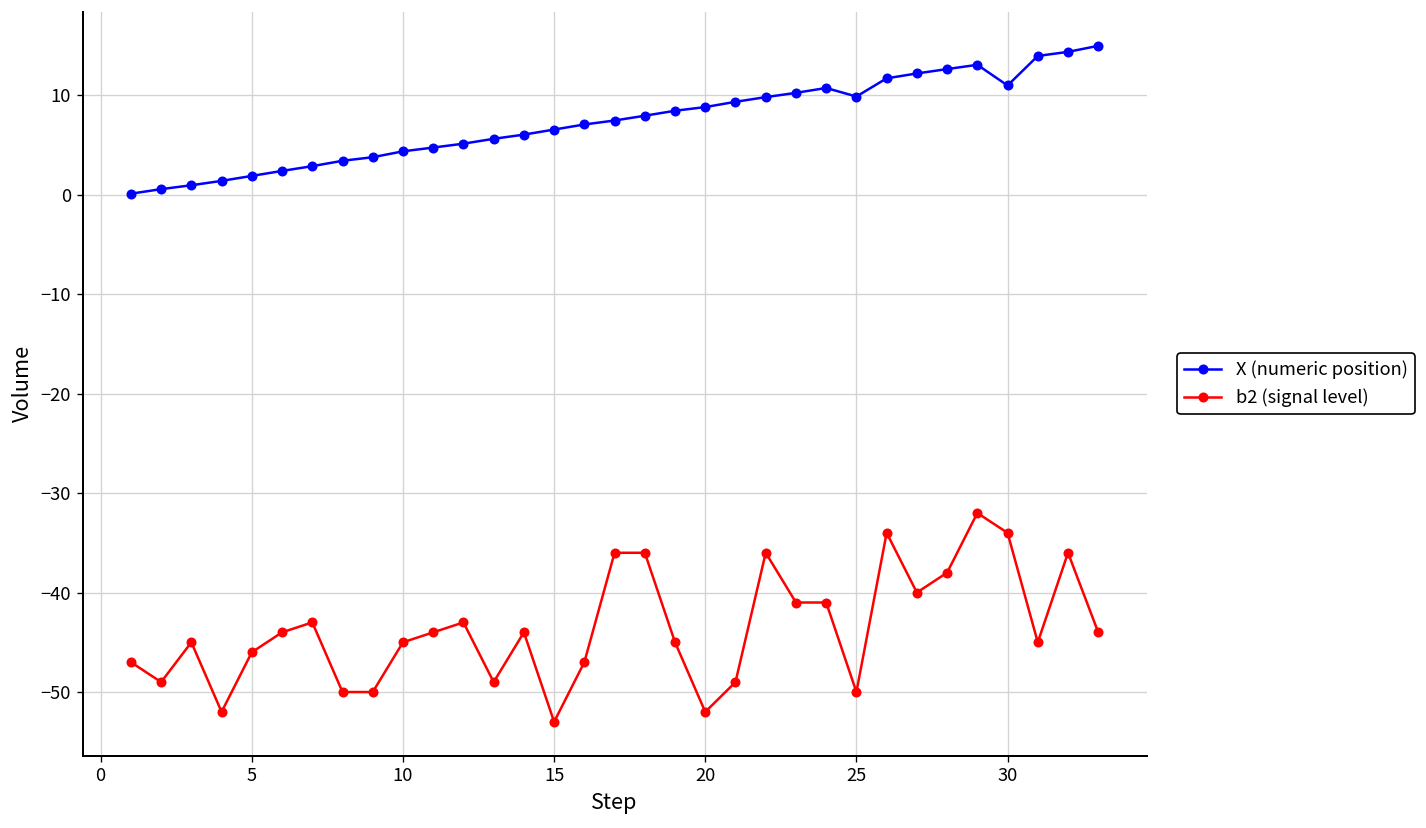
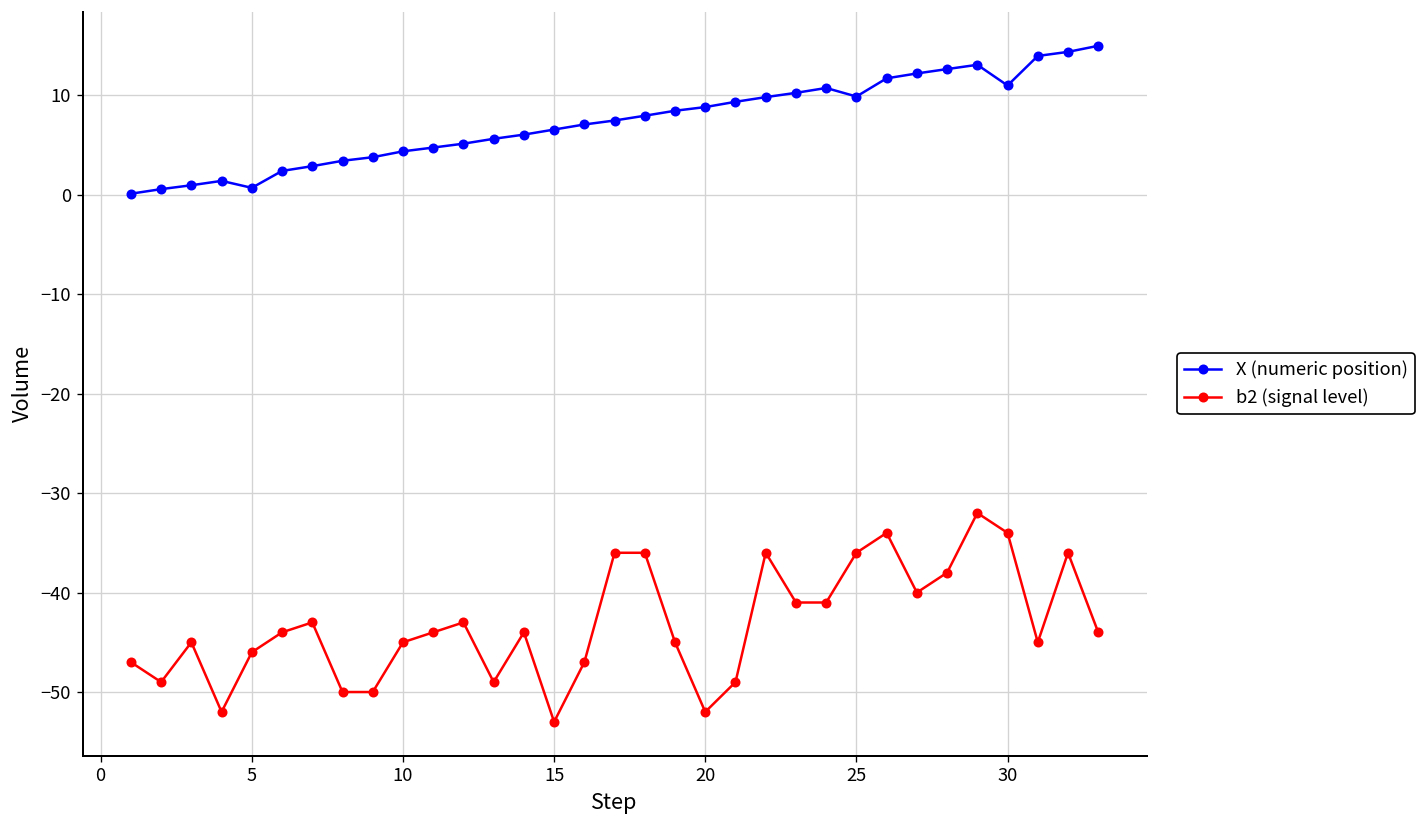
  {
    "X (numeric position)": {
-     "5": 2,
+     "5": 1,
      "10": 4,
      "15": 7,
      "20": 9,
      "25": 10,
      "30": 11
    },
    "b2 (signal level)": {
      "5": -46,
      "10": -45,
      "15": -53,
      "20": -52,
-     "25": -50,
+     "25": -36,
      "30": -34
    }
  }
